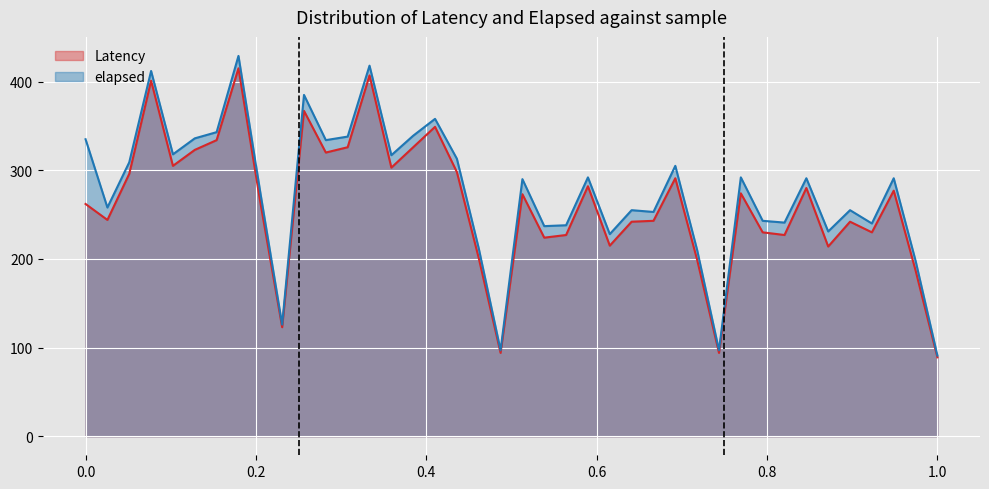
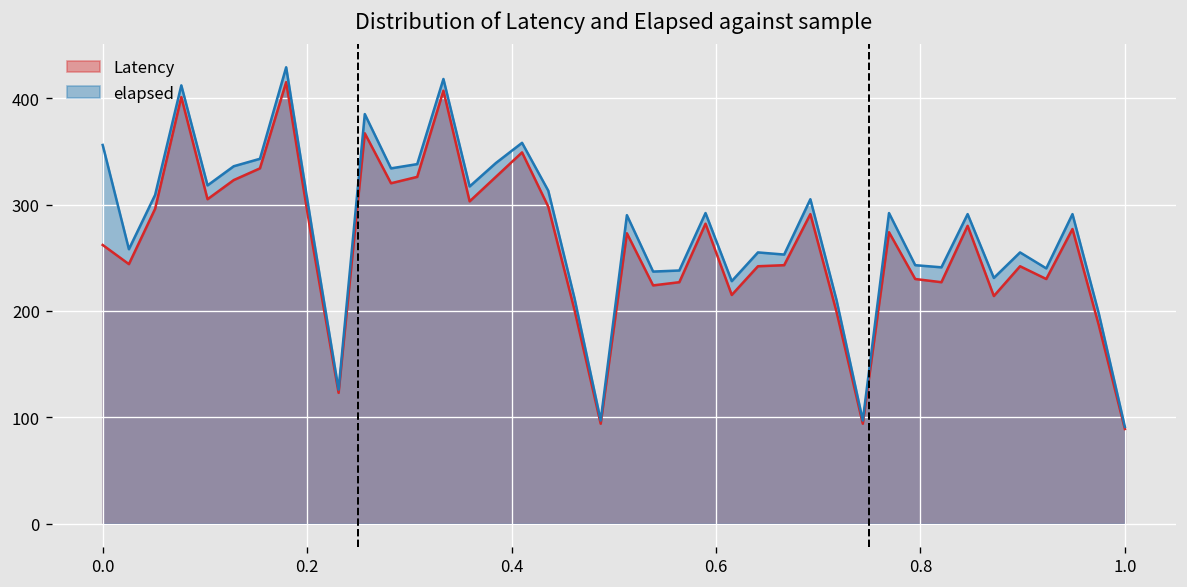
  {
    "Latency": {
      "0.0": 260
    },
    "elapsed": {
-     "0.0": 340
+     "0.0": 360
    }
  }
